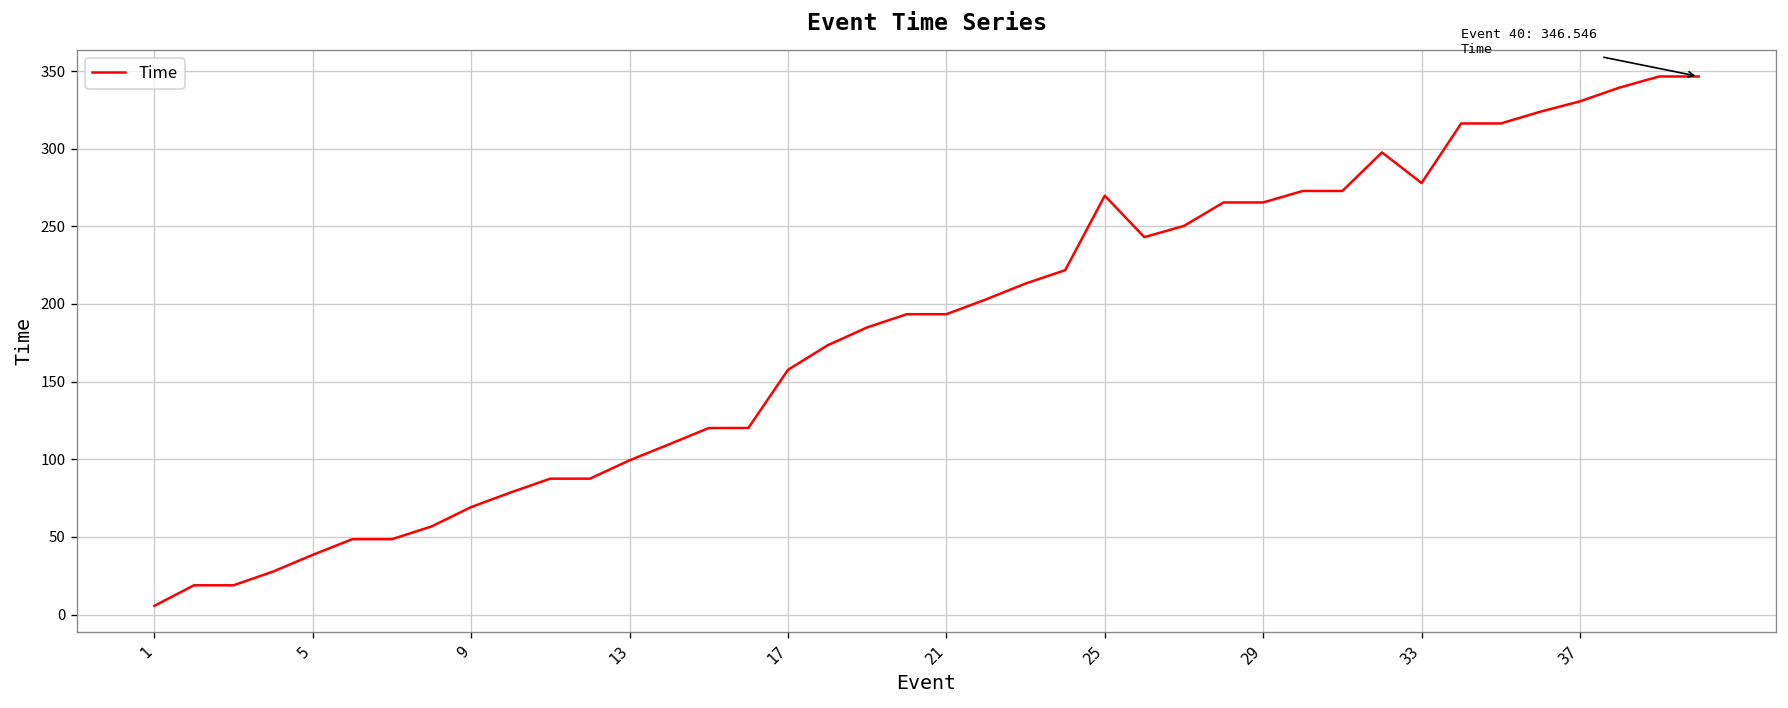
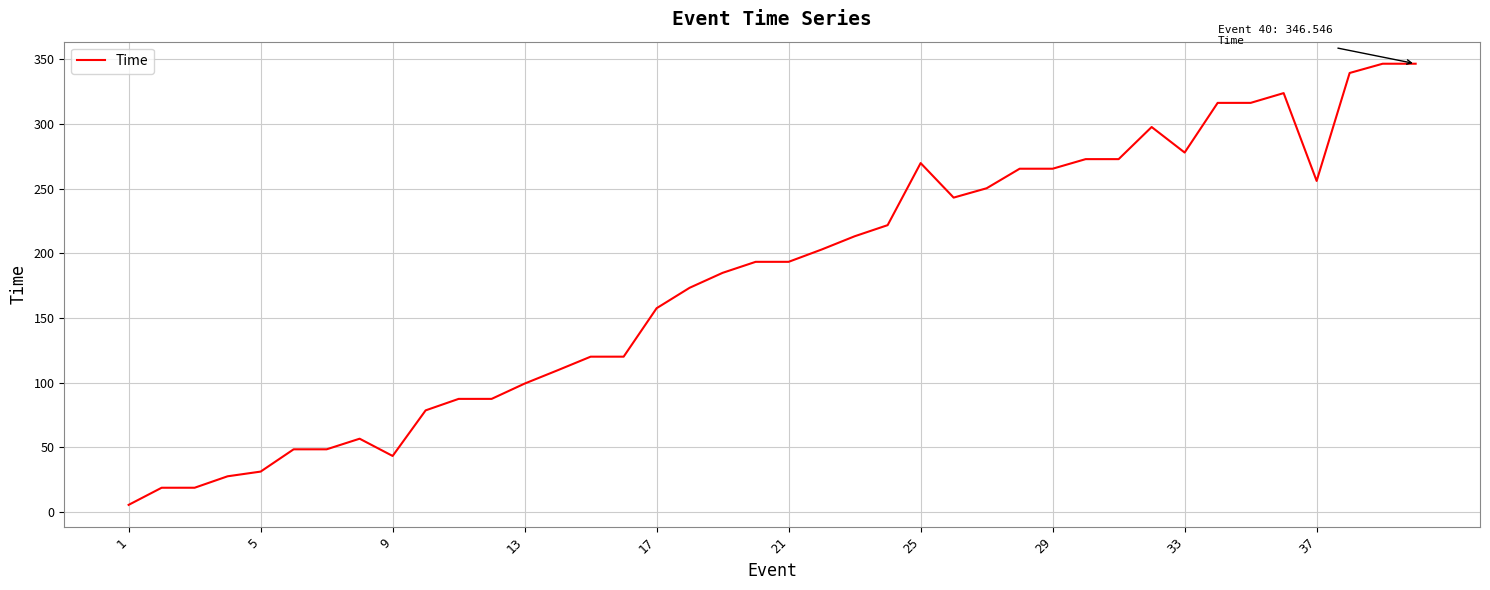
  {
    "1": 6,
-   "5": 38,
-   "9": 69,
+   "5": 31,
+   "9": 43,
    "13": 99,
    "17": 158,
    "21": 193,
    "25": 270,
    "29": 265,
    "33": 278,
-   "37": 331
+   "37": 256
  }
